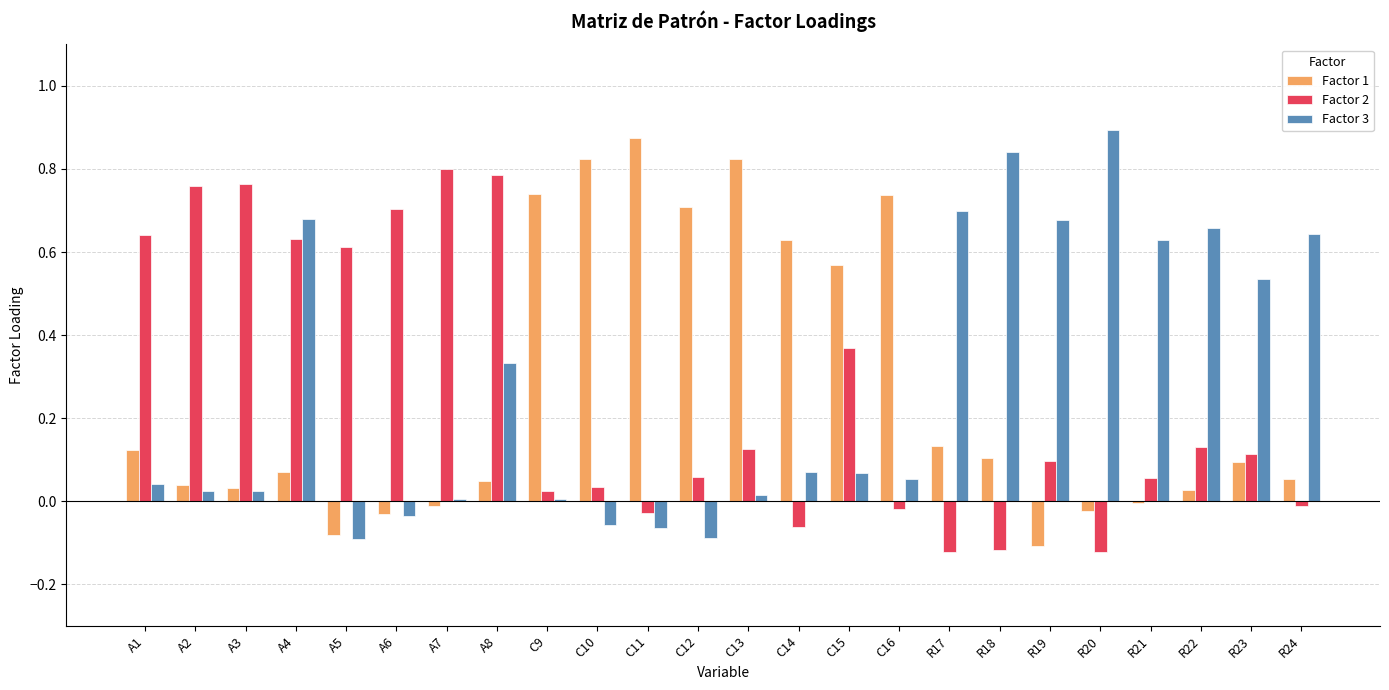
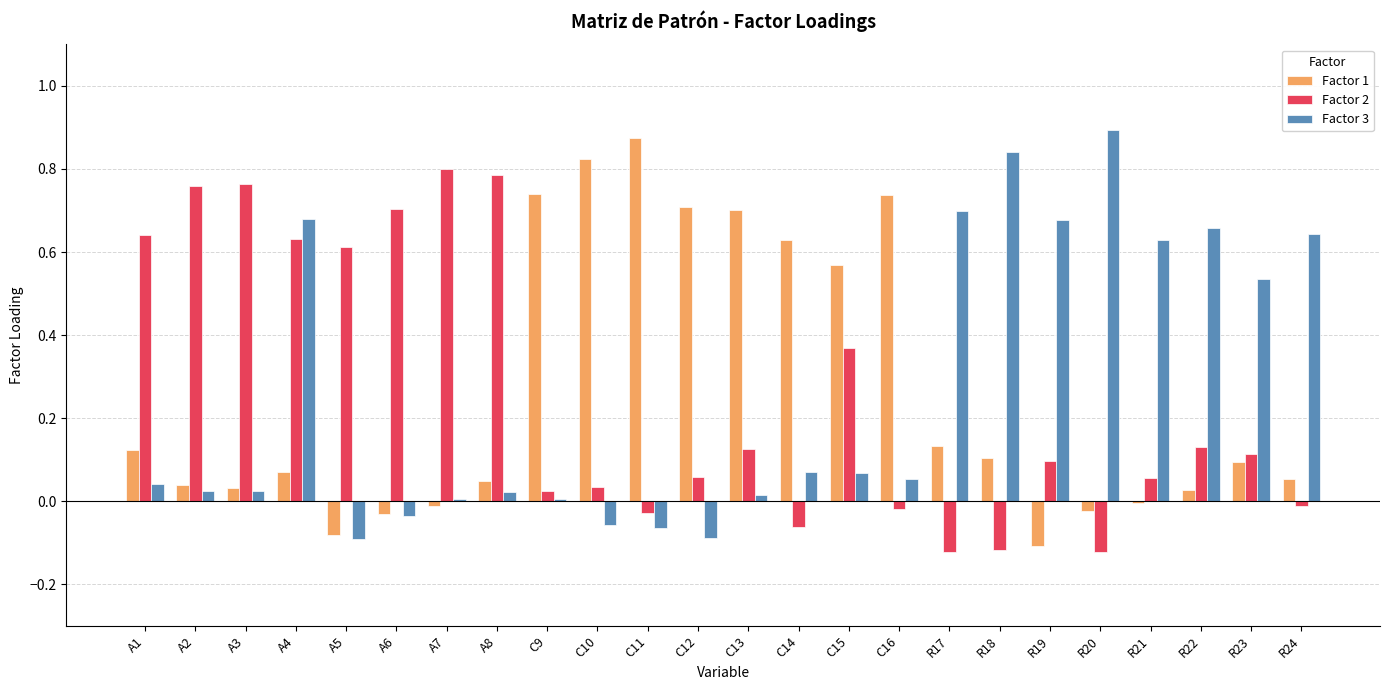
  {
    "Factor 1": {
      "A1": 0.12,
      "A2": 0.04,
      "A3": 0.03,
      "A4": 0.07,
      "A5": -0.08,
      "A6": -0.03,
      "A7": -0.01,
      "A8": 0.05,
      "C9": 0.74,
      "C10": 0.82,
      "C11": 0.88,
      "C12": 0.71,
-     "C13": 0.82,
+     "C13": 0.70,
      "C14": 0.63,
      "C15": 0.57,
      "C16": 0.74,
      "R17": 0.13,
      "R18": 0.11,
      "R19": -0.11,
      "R20": -0.02,
      "R22": 0.03,
      "R23": 0.10,
      "R24": 0.05
    },
    "Factor 2": {
      "A1": 0.64,
      "A2": 0.76,
      "A3": 0.76,
      "A4": 0.63,
      "A5": 0.61,
      "A6": 0.70,
      "A7": 0.80,
      "A8": 0.79,
      "C9": 0.03,
      "C10": 0.04,
      "C11": -0.03,
      "C12": 0.06,
      "C13": 0.13,
      "C14": -0.06,
      "C15": 0.37,
      "C16": -0.02,
      "R17": -0.12,
      "R18": -0.12,
      "R19": 0.10,
      "R20": -0.12,
      "R21": 0.06,
      "R22": 0.13,
      "R23": 0.11,
      "R24": -0.01
    },
    "Factor 3": {
      "A1": 0.04,
      "A2": 0.03,
      "A3": 0.02,
      "A4": 0.68,
      "A5": -0.09,
      "A6": -0.04,
      "A7": 0.01,
-     "A8": 0.33,
+     "A8": 0.02,
      "C10": -0.06,
      "C11": -0.07,
      "C12": -0.09,
      "C13": 0.01,
      "C14": 0.07,
      "C15": 0.07,
      "C16": 0.05,
      "R17": 0.70,
      "R18": 0.84,
      "R19": 0.68,
      "R20": 0.89,
      "R21": 0.63,
      "R22": 0.66,
      "R23": 0.54,
      "R24": 0.64
    }
  }
